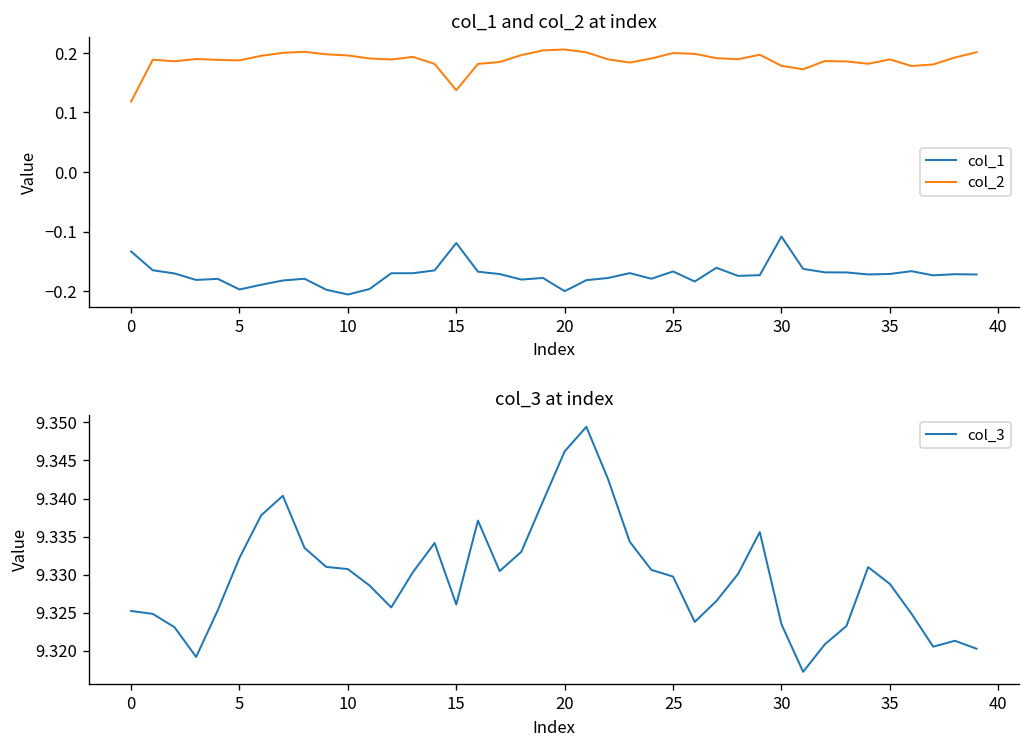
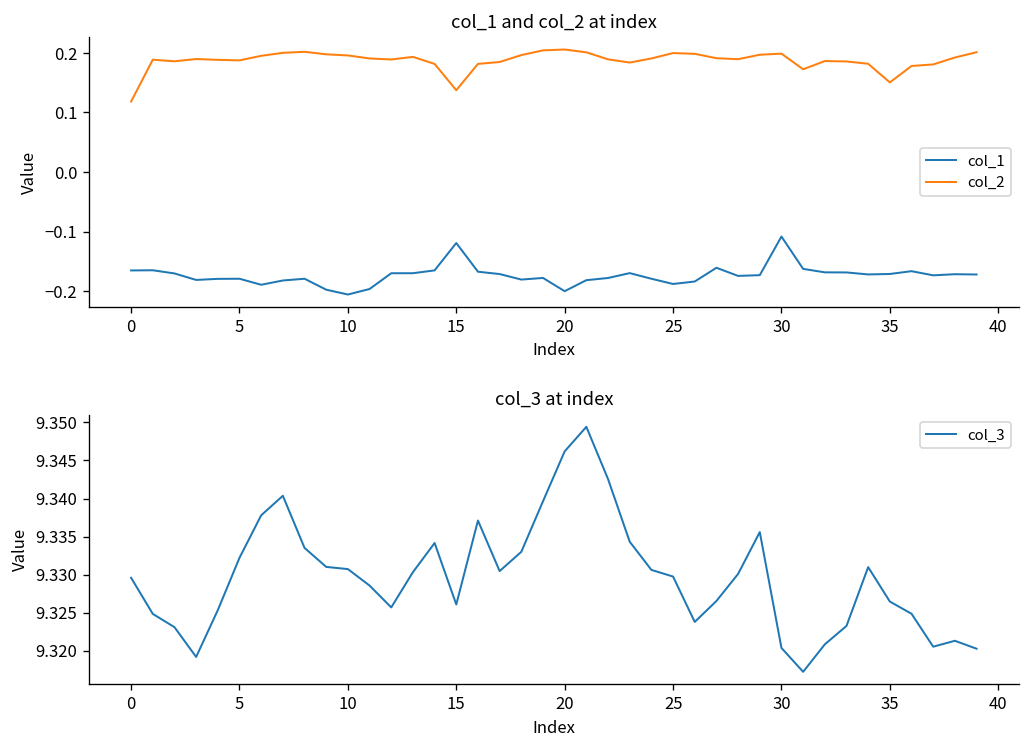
  {
    "col_1 and col_2 at index": {
      "col_1": {
-       "0": -0.13,
-       "5": -0.20,
+       "0": -0.17,
+       "5": -0.18,
        "10": -0.21,
        "15": -0.12,
        "20": -0.20,
-       "25": -0.17,
+       "25": -0.19,
        "30": -0.11,
        "35": -0.17
      },
      "col_2": {
        "0": 0.12,
        "5": 0.19,
        "10": 0.20,
        "15": 0.14,
        "20": 0.21,
        "25": 0.20,
-       "30": 0.18,
-       "35": 0.19
+       "30": 0.20,
+       "35": 0.15
      }
    },
    "col_3 at index": {
-     "0": 9.325,
+     "0": 9.330,
      "5": 9.332,
      "10": 9.331,
      "15": 9.326,
      "20": 9.346,
      "25": 9.330,
-     "30": 9.323,
-     "35": 9.329
+     "30": 9.320,
+     "35": 9.326
    }
  }
